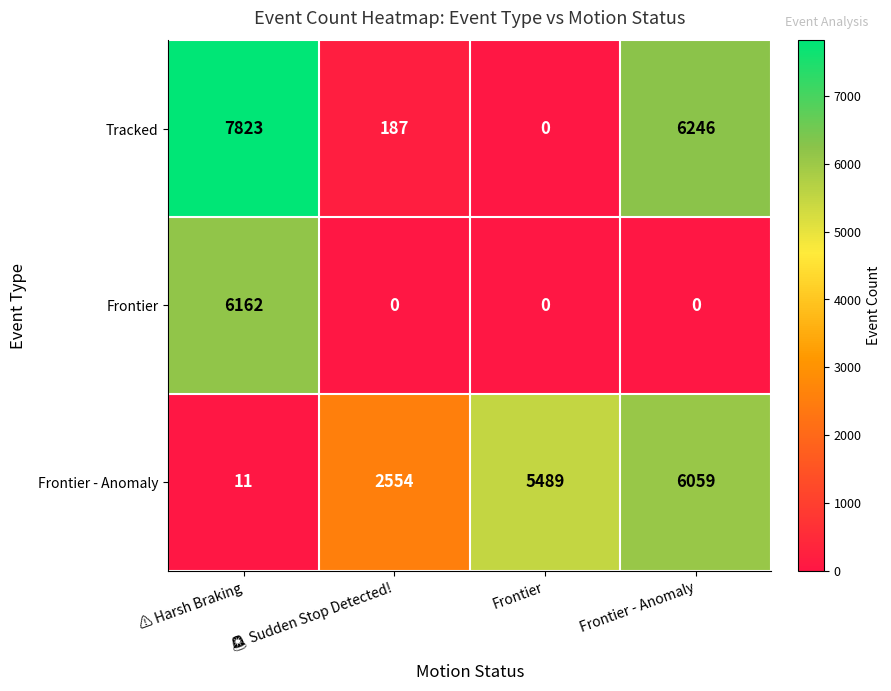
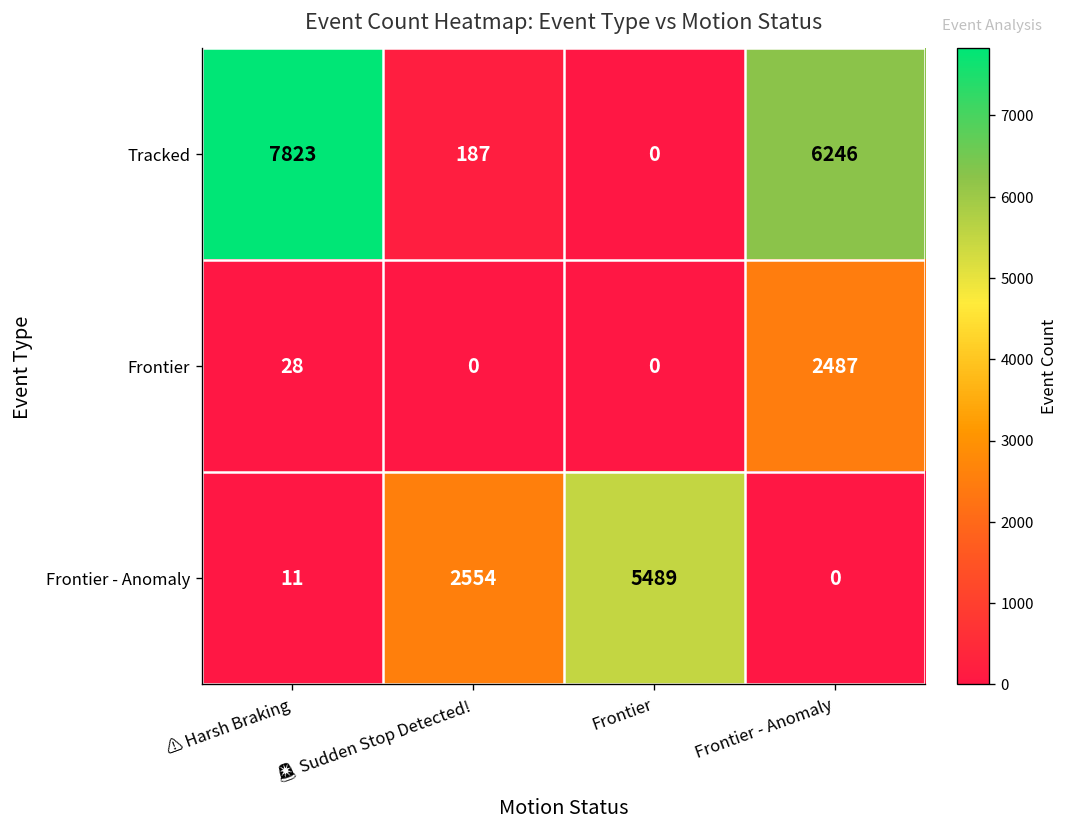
  {
    "Tracked": {
      "⚠️ Harsh Braking": 7823,
      "🚨 Sudden Stop Detected!": 187,
      "Frontier": 0,
      "Frontier - Anomaly": 6246
    },
    "Frontier": {
-     "⚠️ Harsh Braking": 6162,
+     "⚠️ Harsh Braking": 28,
      "🚨 Sudden Stop Detected!": 0,
      "Frontier": 0,
-     "Frontier - Anomaly": 0
+     "Frontier - Anomaly": 2487
    },
    "Frontier - Anomaly": {
      "⚠️ Harsh Braking": 11,
      "🚨 Sudden Stop Detected!": 2554,
      "Frontier": 5489,
-     "Frontier - Anomaly": 6059
+     "Frontier - Anomaly": 0
    }
  }
